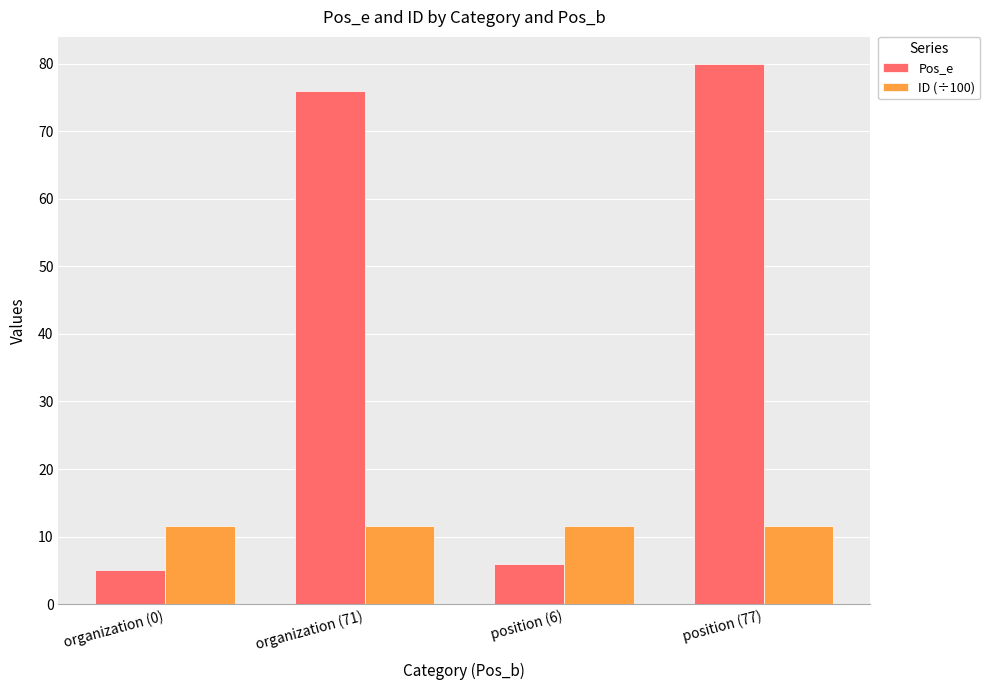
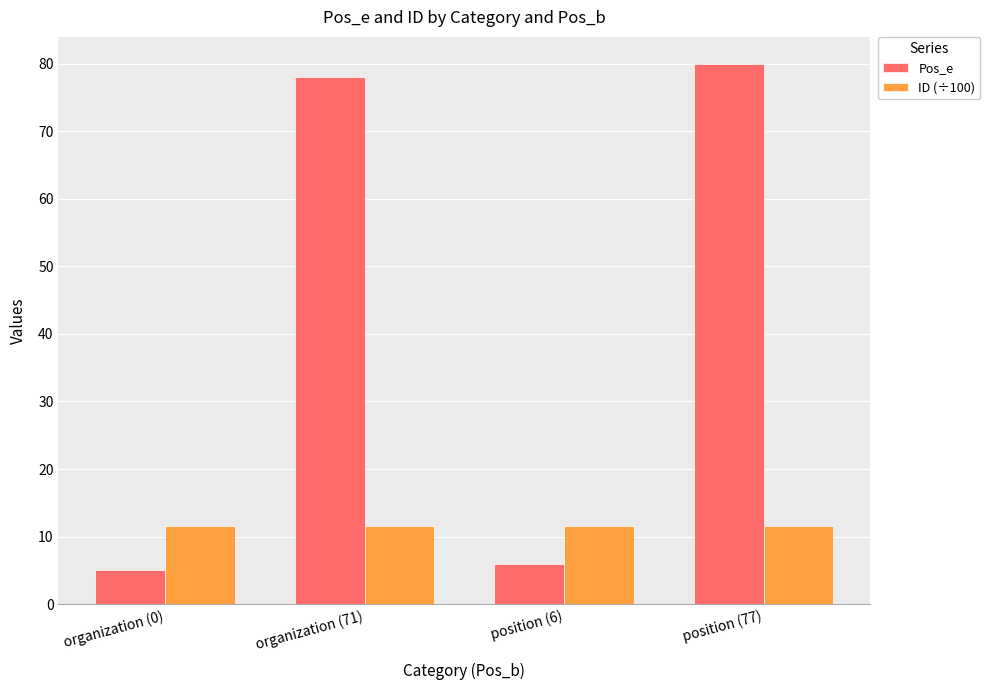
  {
    "Pos_e": {
      "organization (0)": 5,
-     "organization (71)": 76,
+     "organization (71)": 78,
      "position (6)": 6,
      "position (77)": 80
    },
    "ID (÷100)": {
      "organization (0)": 11,
      "organization (71)": 11,
      "position (6)": 11,
      "position (77)": 11
    }
  }
